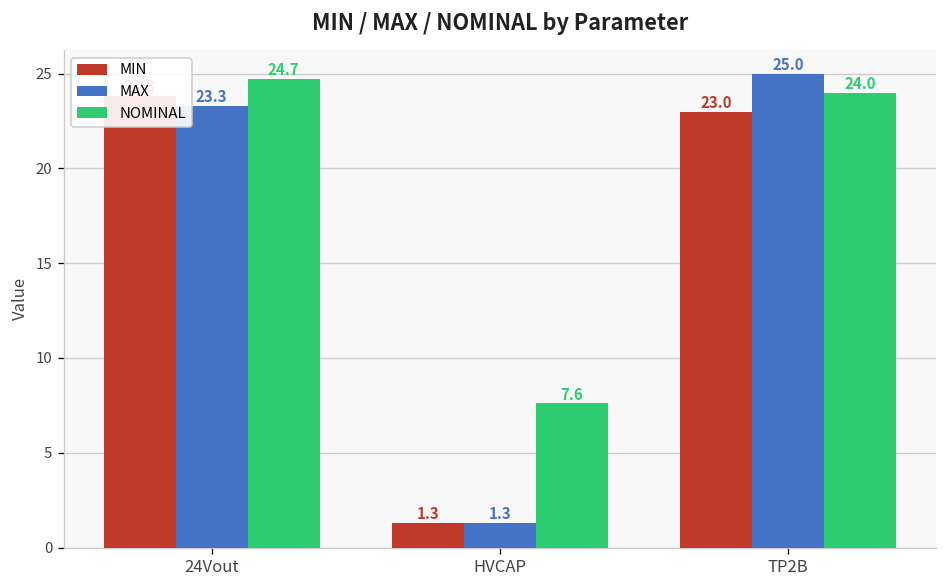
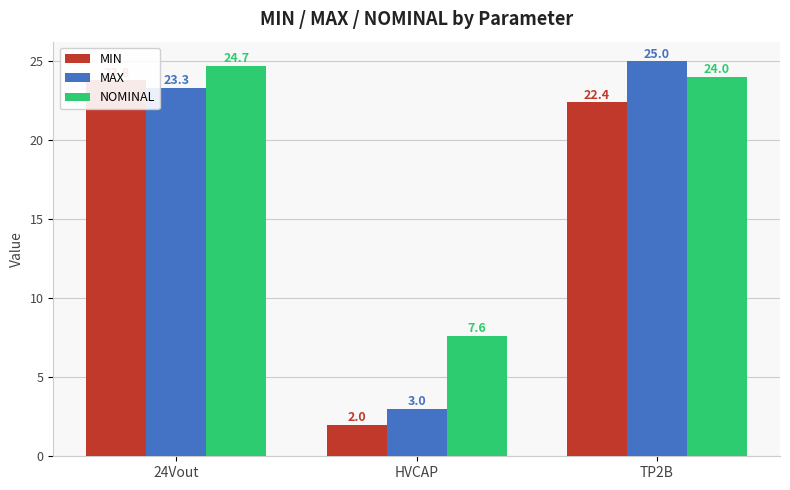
  {
    "MIN": {
-     "HVCAP": 1.3,
-     "TP2B": 23.0
+     "HVCAP": 2.0,
+     "TP2B": 22.4
    },
    "MAX": {
      "24Vout": 23.3,
-     "HVCAP": 1.3,
+     "HVCAP": 3.0,
      "TP2B": 25.0
    },
    "NOMINAL": {
      "24Vout": 24.7,
      "HVCAP": 7.6,
      "TP2B": 24.0
    }
  }
